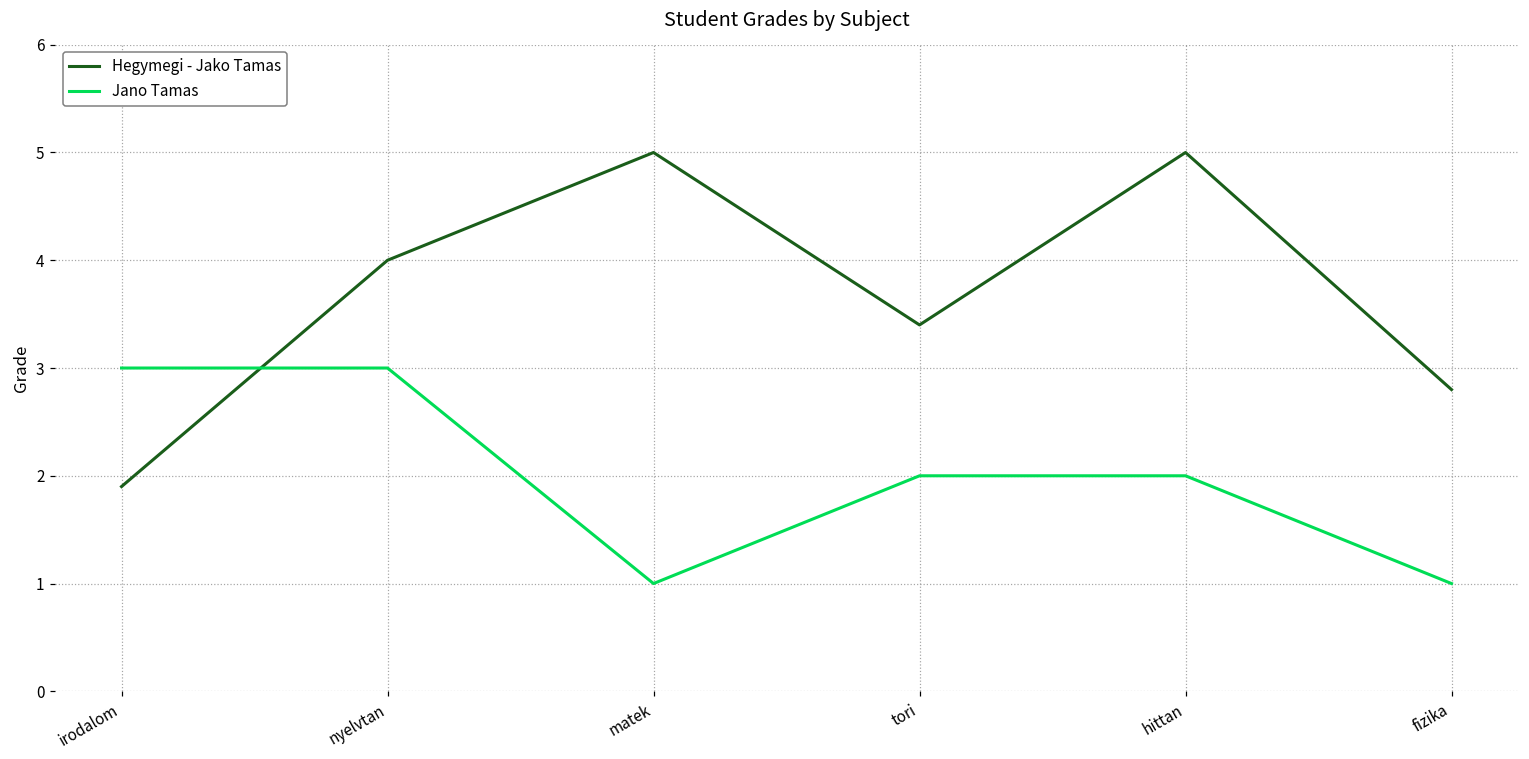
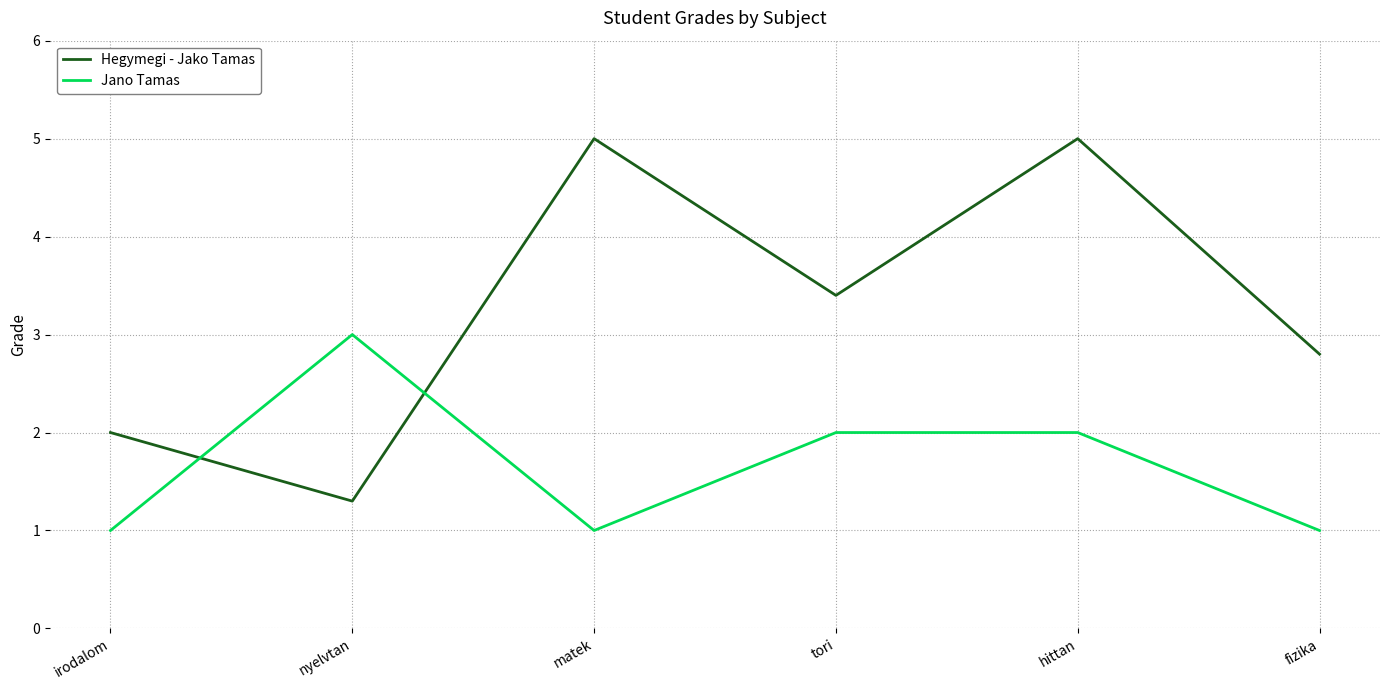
  {
    "Hegymegi - Jako Tamas": {
-     "irodalom": 1.9,
-     "nyelvtan": 4.0,
+     "irodalom": 2.0,
+     "nyelvtan": 1.3,
      "matek": 5.0,
      "tori": 3.4,
      "hittan": 5.0,
      "fizika": 2.8
    },
    "Jano Tamas": {
-     "irodalom": 3,
+     "irodalom": 1,
      "nyelvtan": 3,
      "matek": 1,
      "tori": 2,
      "hittan": 2,
      "fizika": 1
    }
  }
